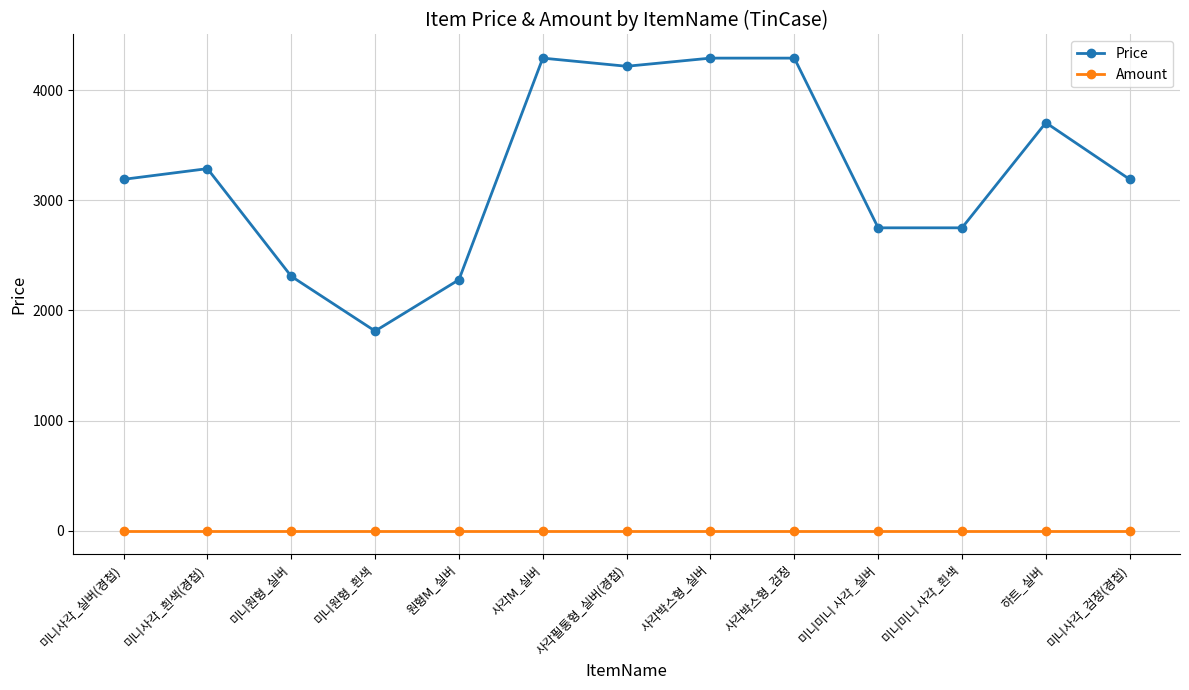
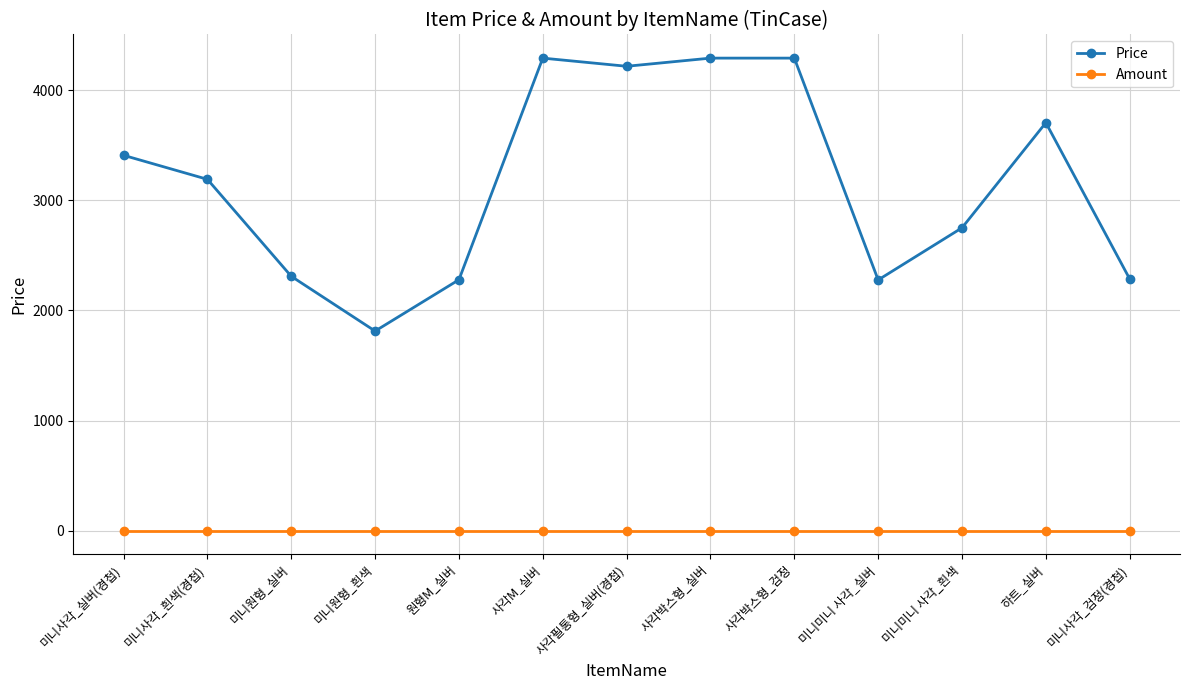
  {
    "Price": {
-     "미니사각_실버(경첩)": 3190,
-     "미니사각_흰색(경첩)": 3290,
+     "미니사각_실버(경첩)": 3410,
+     "미니사각_흰색(경첩)": 3190,
      "미니원형_실버": 2310,
      "미니원형_흰색": 1810,
      "원형M_실버": 2280,
      "사각M_실버": 4290,
      "사각필통형_실버(경첩)": 4220,
      "사각박스형_실버": 4290,
      "사각박스형_검정": 4290,
-     "미니미니 사각_실버": 2750,
+     "미니미니 사각_실버": 2280,
      "미니미니 사각_흰색": 2750,
      "하트_실버": 3700,
-     "미니사각_검정(경첩)": 3190
+     "미니사각_검정(경첩)": 2290
    },
    "Amount": {
      "미니사각_실버(경첩)": 0,
      "미니사각_흰색(경첩)": 0,
      "미니원형_실버": 0,
      "미니원형_흰색": 0,
      "원형M_실버": 0,
      "사각M_실버": 0,
      "사각필통형_실버(경첩)": 0,
      "사각박스형_실버": 0,
      "사각박스형_검정": 0,
      "미니미니 사각_실버": 0,
      "미니미니 사각_흰색": 0,
      "하트_실버": 0,
      "미니사각_검정(경첩)": 0
    }
  }
